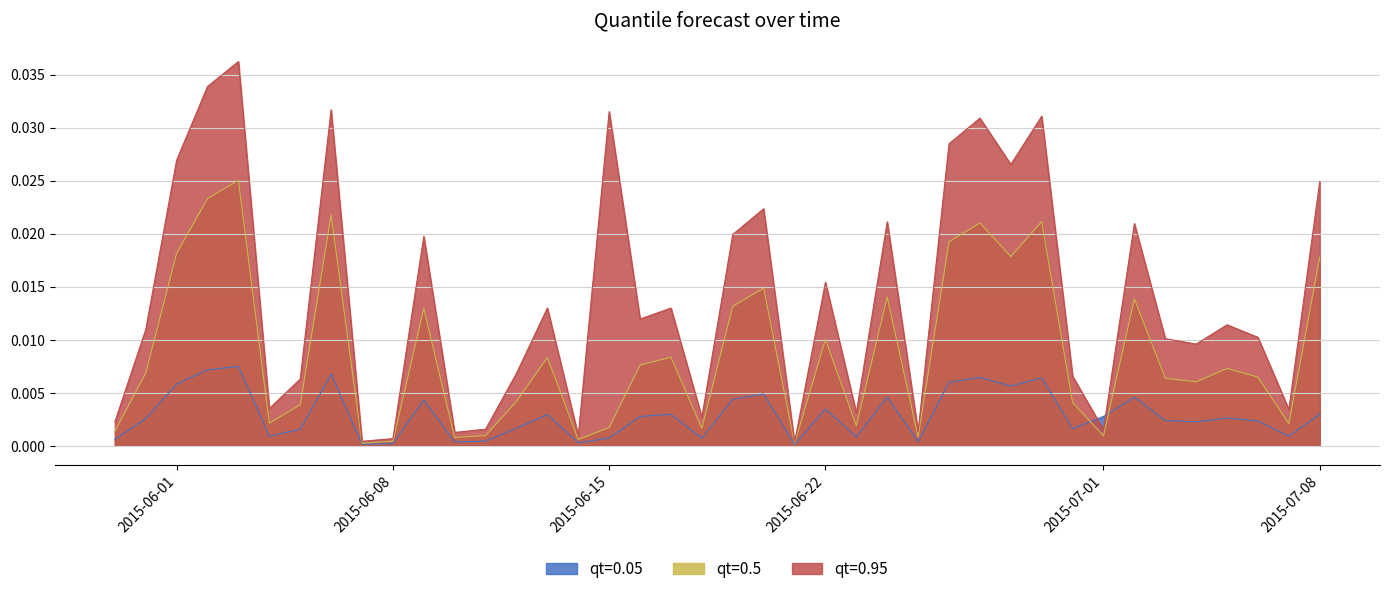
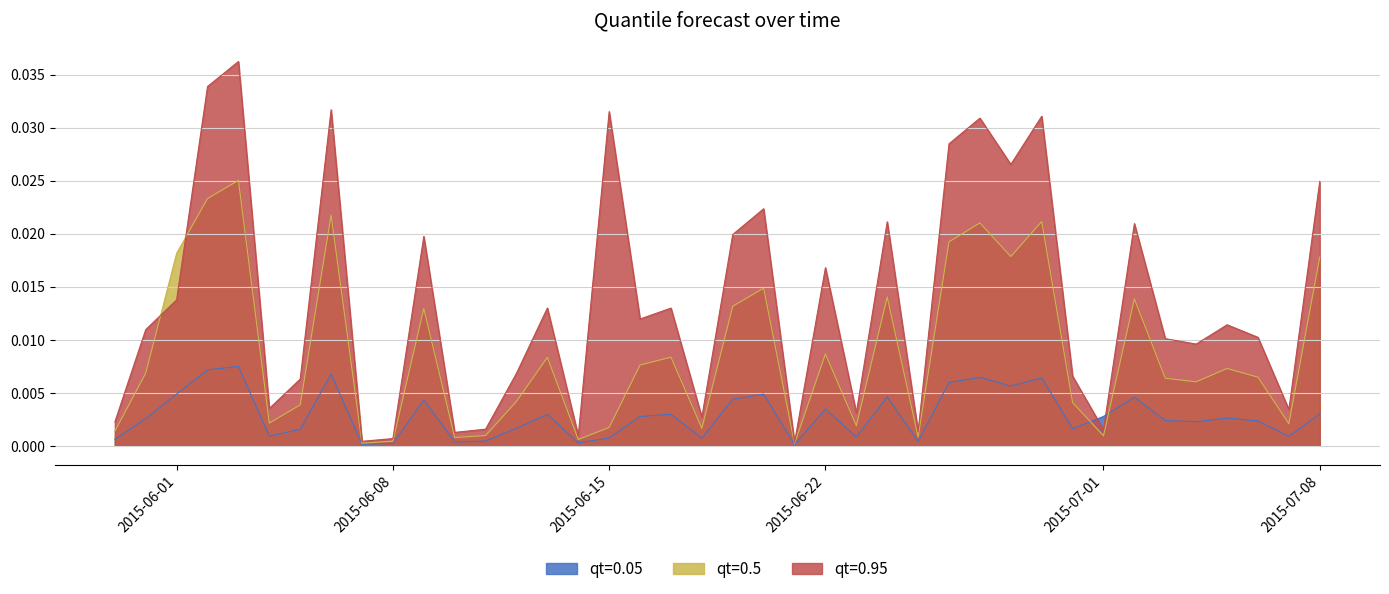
  {
    "qt=0.05": {
-     "2015-06-01": 0.0058,
+     "2015-06-01": 0.0049,
      "2015-06-15": 0.0007,
      "2015-06-22": 0.0035,
      "2015-07-01": 0.0028,
      "2015-07-08": 0.0030
    },
    "qt=0.5": {
      "2015-06-01": 0.0181,
      "2015-06-15": 0.0017,
-     "2015-06-22": 0.0100,
+     "2015-06-22": 0.0086,
      "2015-07-01": 0.0009,
      "2015-07-08": 0.0178
    },
    "qt=0.95": {
-     "2015-06-01": 0.0269,
+     "2015-06-01": 0.0138,
      "2015-06-08": 0.0007,
      "2015-06-15": 0.0315,
-     "2015-06-22": 0.0154,
+     "2015-06-22": 0.0168,
      "2015-07-01": 0.0015,
      "2015-07-08": 0.0249
    }
  }
